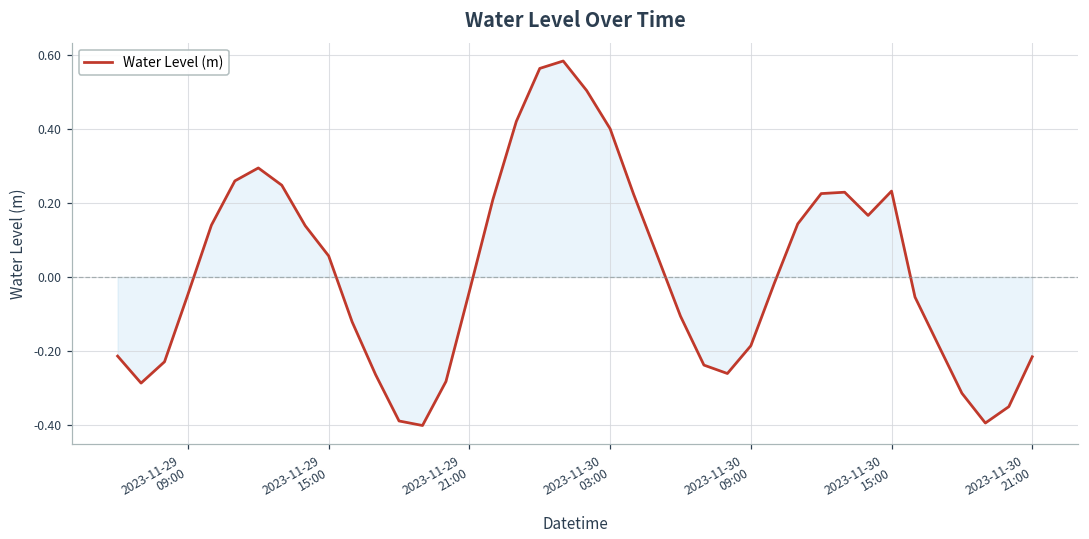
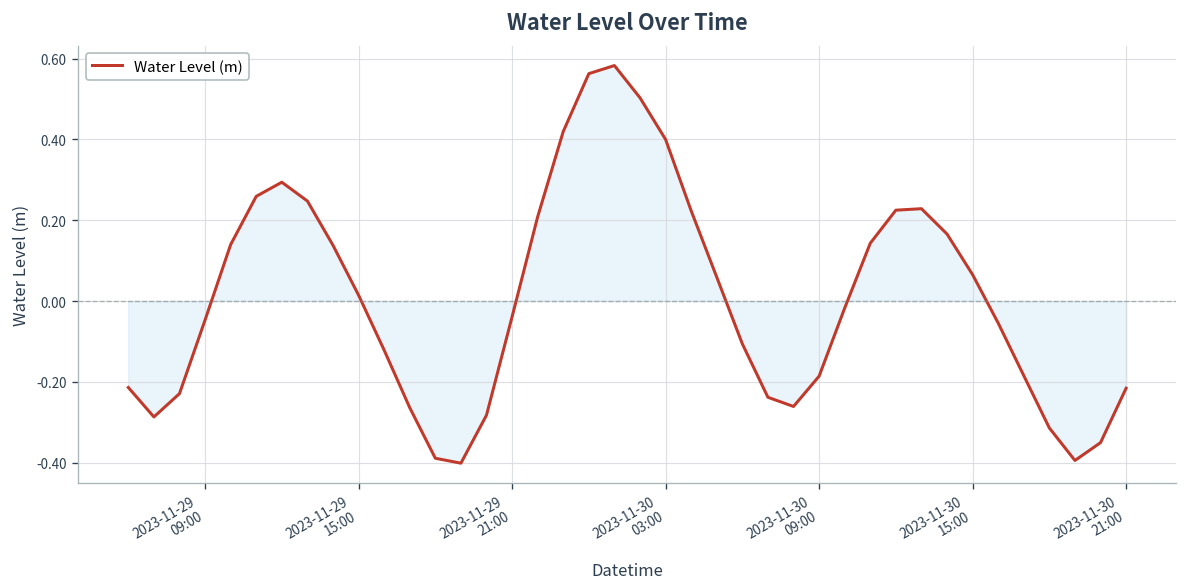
  {
    "Water Level (m)": {
      "2023-11-29 09:00": -0.05,
-     "2023-11-29 15:00": 0.06,
+     "2023-11-29 15:00": 0.01,
      "2023-11-29 21:00": -0.04,
      "2023-11-30 09:00": -0.19,
-     "2023-11-30 15:00": 0.23,
+     "2023-11-30 15:00": 0.07,
      "2023-11-30 21:00": -0.22
    }
  }
